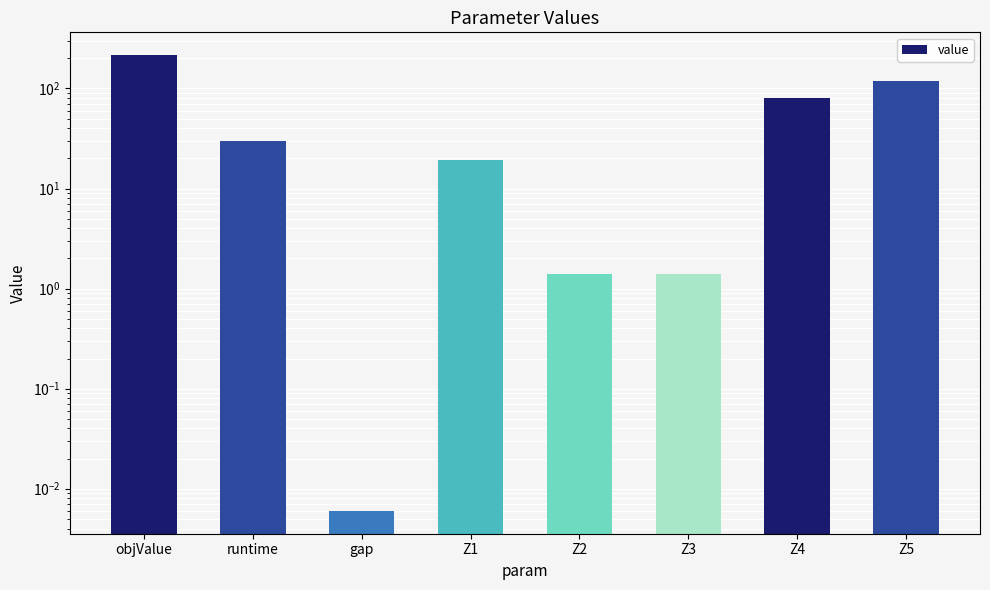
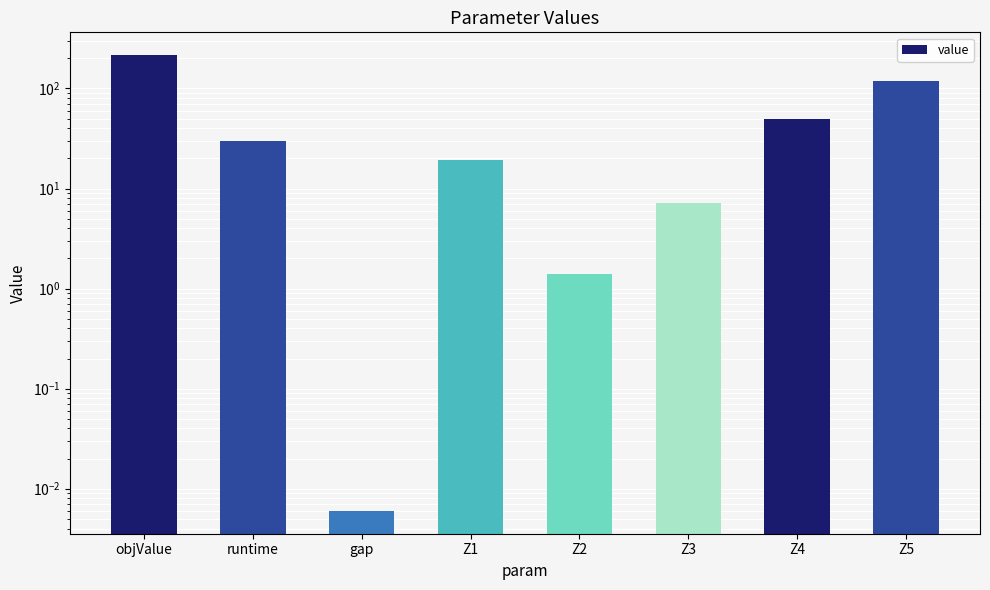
  {
    "objValue": 220,
    "runtime": 30,
    "gap": 0.006,
    "Z1": 19,
    "Z2": 1.4,
-   "Z3": 1.4,
-   "Z4": 80,
+   "Z3": 7,
+   "Z4": 50,
    "Z5": 120
  }
